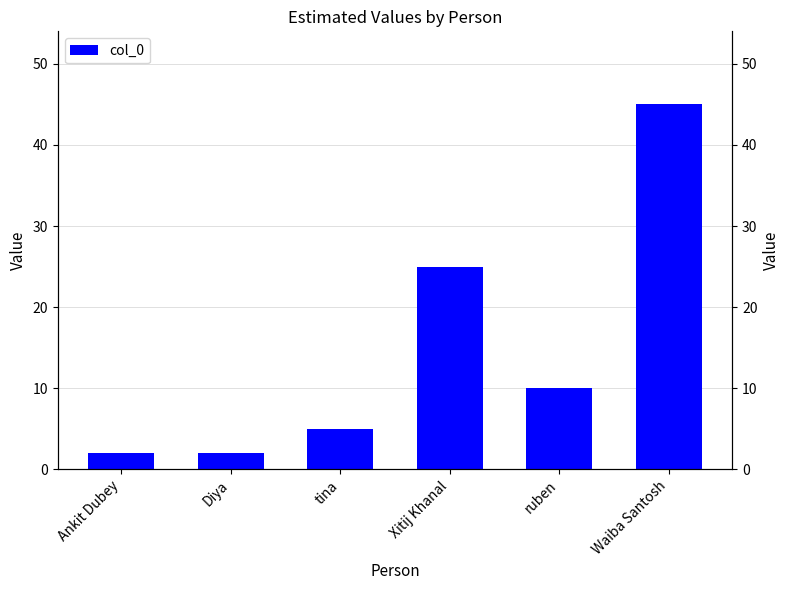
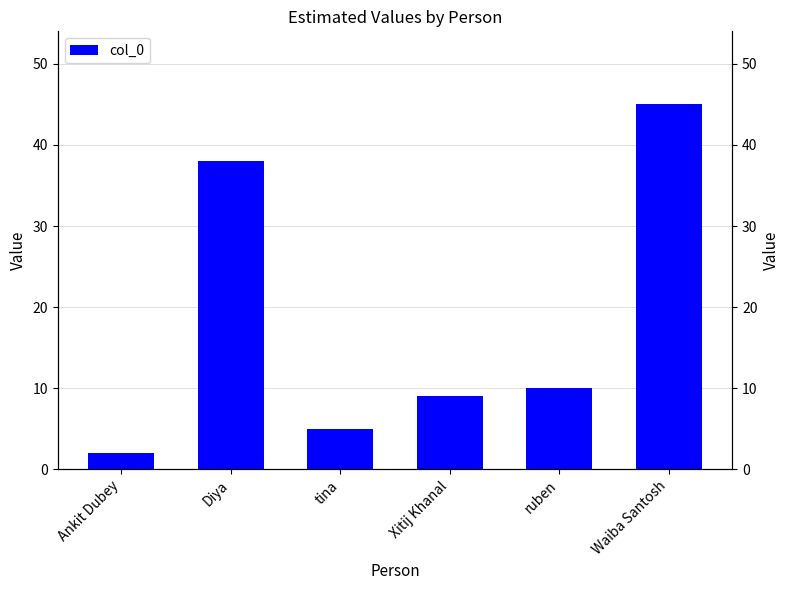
  {
    "Ankit Dubey": 2,
-   "Diya": 2,
+   "Diya": 38,
    "tina": 5,
-   "Xitij Khanal": 25,
+   "Xitij Khanal": 9,
    "ruben": 10,
    "Waiba Santosh": 45
  }
